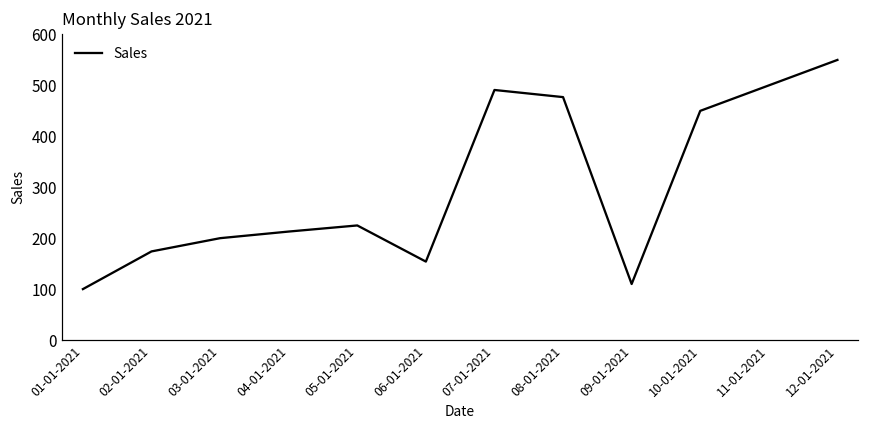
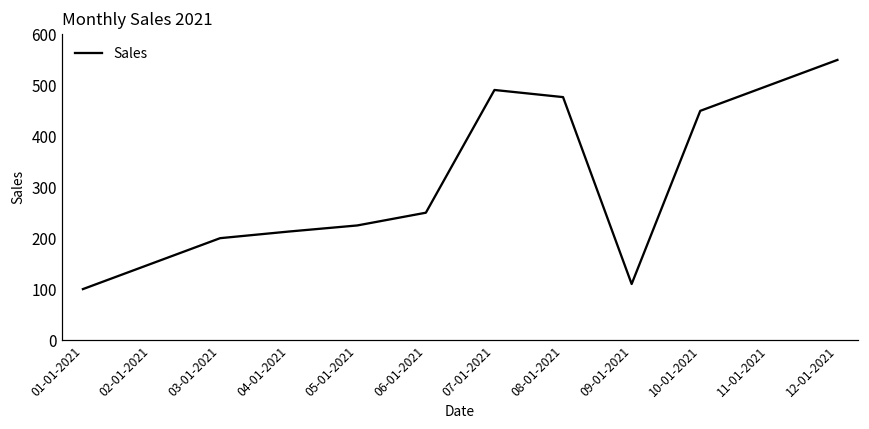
  {
    "01-01-2021": 100,
-   "02-01-2021": 170,
+   "02-01-2021": 150,
    "03-01-2021": 200,
    "04-01-2021": 210,
    "05-01-2021": 230,
-   "06-01-2021": 150,
+   "06-01-2021": 250,
    "07-01-2021": 490,
    "08-01-2021": 480,
    "09-01-2021": 110,
    "10-01-2021": 450,
    "11-01-2021": 500,
    "12-01-2021": 550
  }
